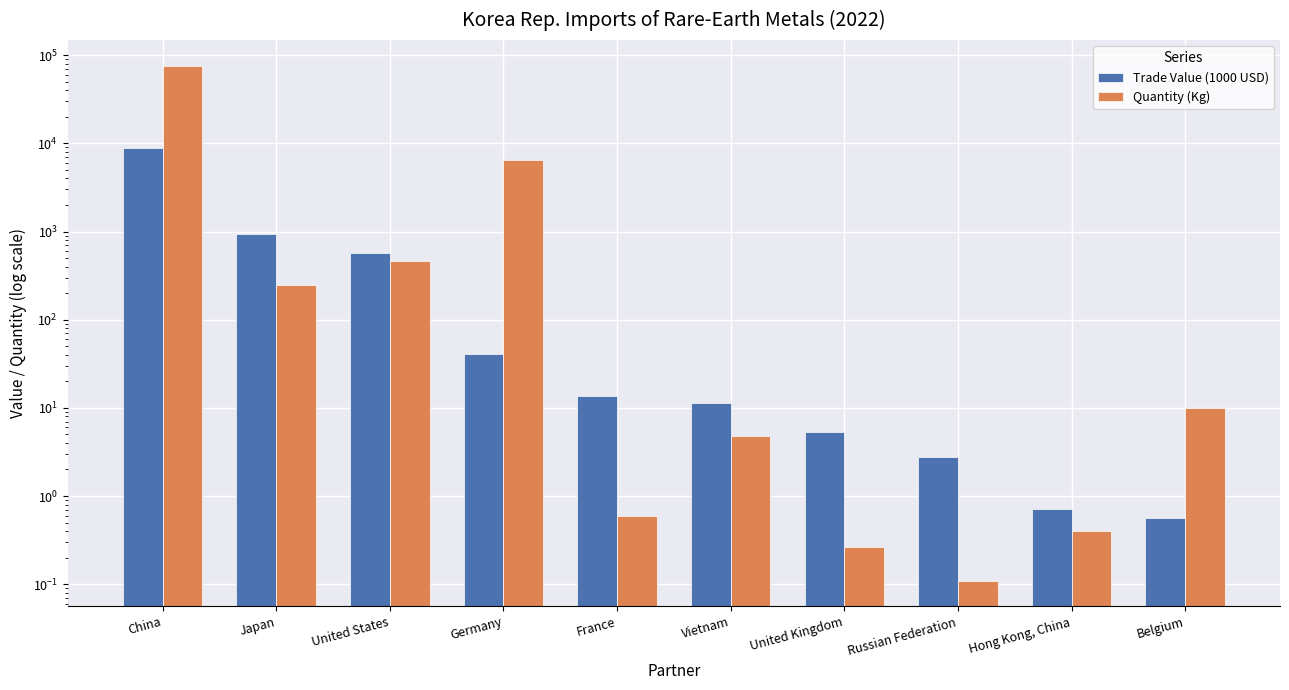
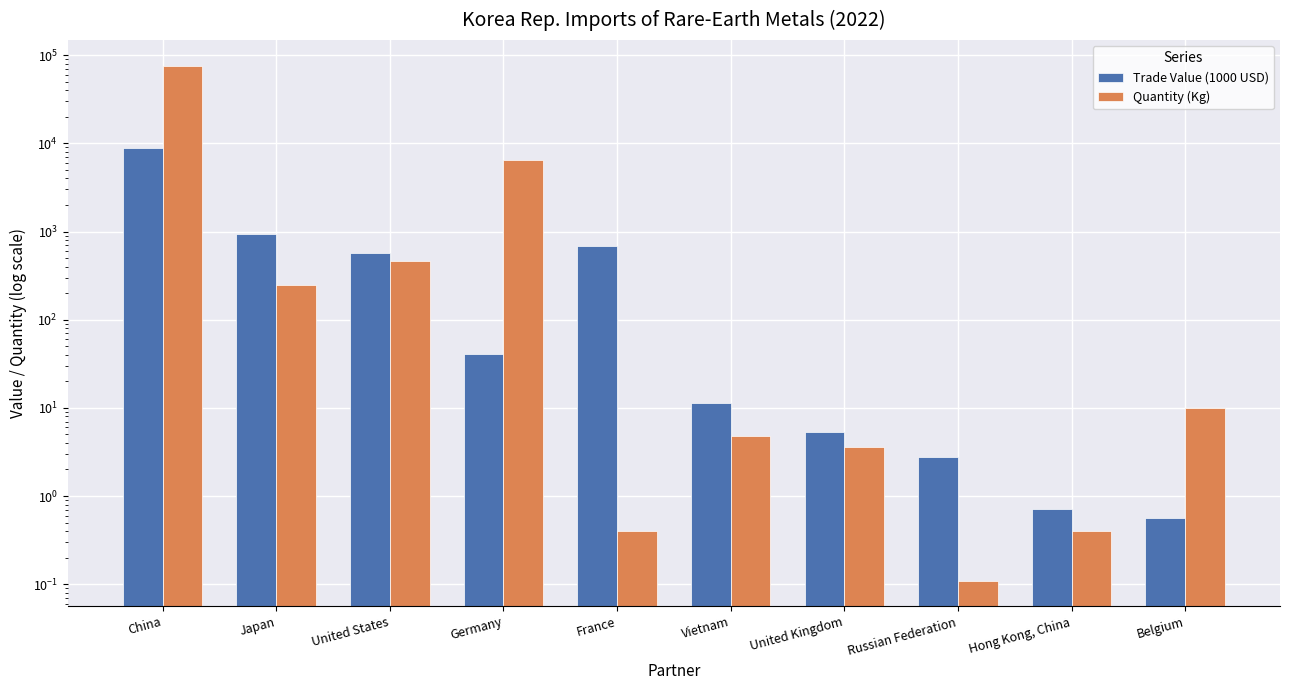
  {
    "Trade Value (1000 USD)": {
      "China": 9000,
      "Japan": 900,
      "United States": 600,
      "Germany": 40,
-     "France": 14,
+     "France": 700,
      "Vietnam": 11,
      "United Kingdom": 5,
      "Russian Federation": 2.8,
      "Hong Kong, China": 0.7,
      "Belgium": 0.6
    },
    "Quantity (Kg)": {
      "China": 80000,
      "Japan": 240,
      "United States": 500,
      "Germany": 7000,
-     "France": 0.6,
+     "France": 0.4,
      "Vietnam": 5,
-     "United Kingdom": 0.26,
+     "United Kingdom": 3.6,
      "Russian Federation": 0.11,
      "Hong Kong, China": 0.4,
      "Belgium": 10
    }
  }
